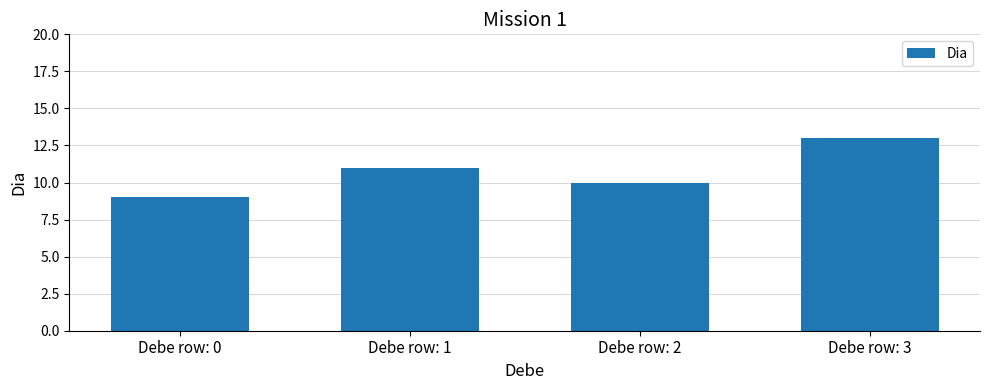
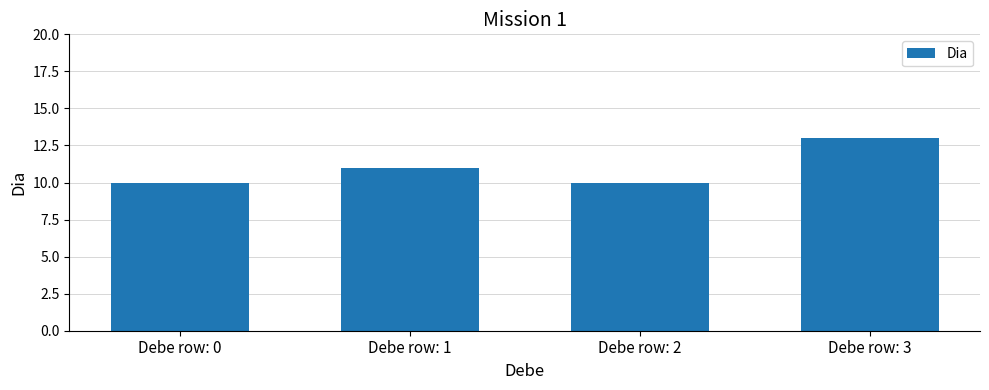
  {
-   "Debe row: 0": 9,
+   "Debe row: 0": 10,
    "Debe row: 1": 11,
    "Debe row: 2": 10,
    "Debe row: 3": 13
  }
